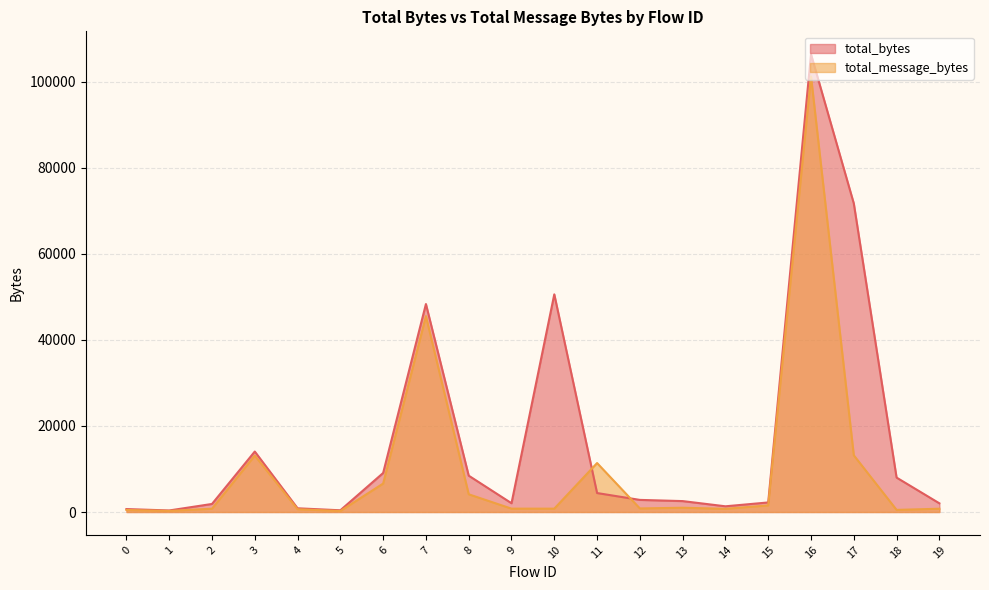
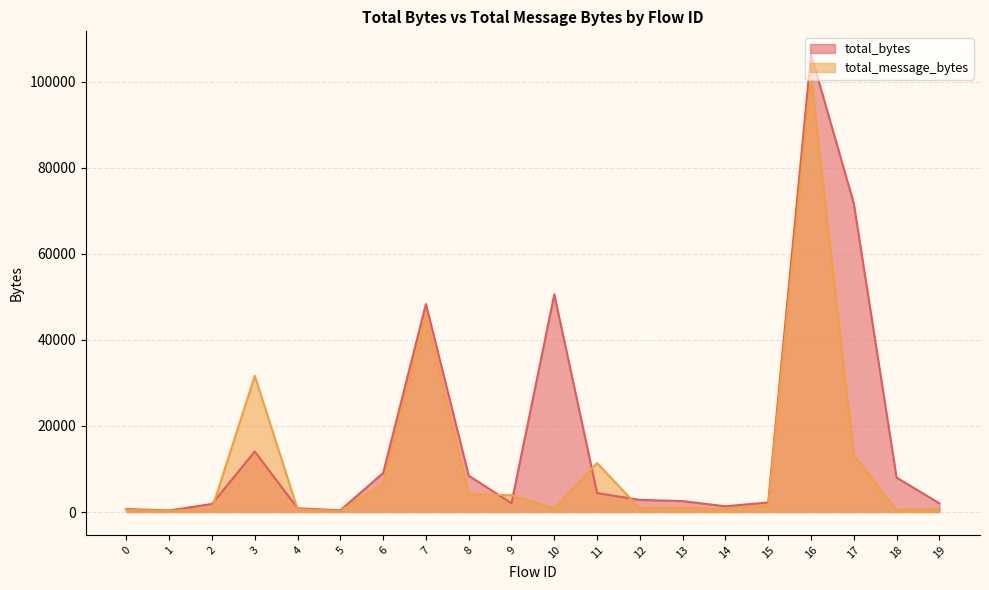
  {
    "total_bytes": {
      "2": 2000,
      "3": 14000,
      "6": 9000,
      "7": 48000,
      "8": 8000,
      "9": 2000,
      "10": 51000,
      "11": 4000,
      "12": 3000,
      "13": 3000,
      "15": 2000,
      "17": 72000,
      "18": 8000,
      "19": 2000
    },
    "total_message_bytes": {
      "2": 1000,
-     "3": 13000,
+     "3": 32000,
      "6": 7000,
      "7": 46000,
      "8": 4000,
-     "9": 1000,
+     "9": 4000,
      "10": 1000,
      "11": 11000,
      "12": 1000,
      "13": 1000,
      "15": 2000,
      "17": 13000,
      "18": 0,
      "19": 1000
    }
  }
